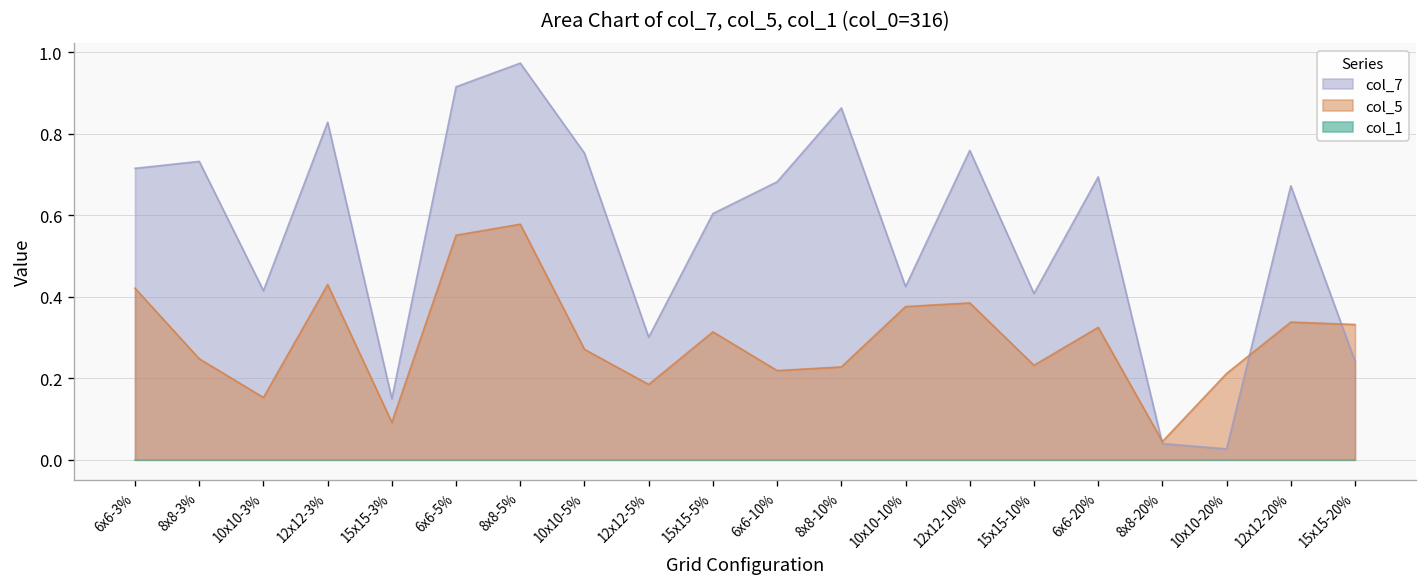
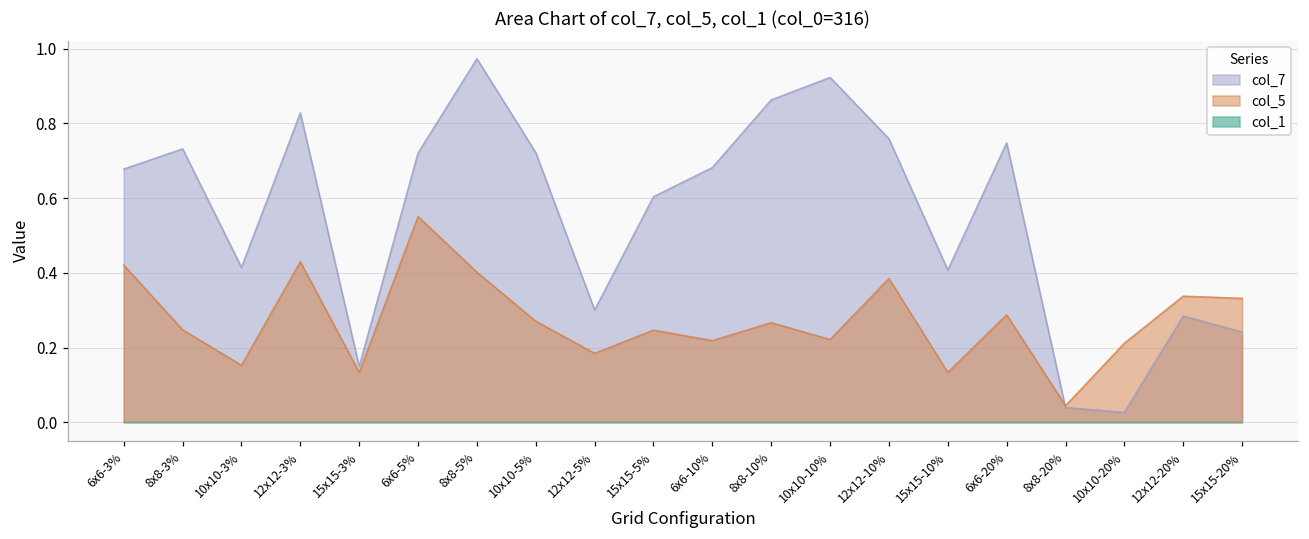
  {
    "col_7": {
-     "6x6-3%": 0.72,
+     "6x6-3%": 0.68,
      "8x8-3%": 0.73,
      "10x10-3%": 0.42,
      "12x12-3%": 0.83,
      "15x15-3%": 0.15,
-     "6x6-5%": 0.92,
+     "6x6-5%": 0.72,
      "8x8-5%": 0.97,
-     "10x10-5%": 0.75,
+     "10x10-5%": 0.72,
      "12x12-5%": 0.30,
      "15x15-5%": 0.60,
      "6x6-10%": 0.68,
      "8x8-10%": 0.86,
-     "10x10-10%": 0.43,
+     "10x10-10%": 0.92,
      "12x12-10%": 0.76,
      "15x15-10%": 0.41,
-     "6x6-20%": 0.69,
+     "6x6-20%": 0.75,
      "10x10-20%": 0.03,
-     "12x12-20%": 0.67,
+     "12x12-20%": 0.29,
      "15x15-20%": 0.24
    },
    "col_5": {
      "6x6-3%": 0.42,
      "8x8-3%": 0.25,
      "10x10-3%": 0.15,
      "12x12-3%": 0.43,
-     "15x15-3%": 0.09,
+     "15x15-3%": 0.13,
      "6x6-5%": 0.55,
-     "8x8-5%": 0.58,
+     "8x8-5%": 0.40,
      "10x10-5%": 0.27,
      "12x12-5%": 0.19,
-     "15x15-5%": 0.31,
+     "15x15-5%": 0.25,
      "6x6-10%": 0.22,
-     "8x8-10%": 0.23,
-     "10x10-10%": 0.38,
+     "8x8-10%": 0.27,
+     "10x10-10%": 0.22,
      "12x12-10%": 0.39,
-     "15x15-10%": 0.23,
-     "6x6-20%": 0.33,
+     "15x15-10%": 0.13,
+     "6x6-20%": 0.29,
      "10x10-20%": 0.21,
      "12x12-20%": 0.34,
      "15x15-20%": 0.33
    },
    "col_1": {
      "6x6-3%": 0.00,
      "8x8-3%": 0.00,
      "10x10-3%": 0.00,
      "12x12-3%": 0.00,
      "15x15-3%": 0.00,
      "6x6-5%": 0.00,
      "8x8-5%": 0.00,
      "10x10-5%": 0.00,
      "12x12-5%": 0.00,
      "15x15-5%": 0.00,
      "6x6-10%": 0.00,
      "8x8-10%": 0.00,
      "10x10-10%": 0.00,
      "12x12-10%": 0.00,
      "15x15-10%": 0.00,
      "6x6-20%": 0.00,
      "8x8-20%": 0.00,
      "10x10-20%": 0.00,
      "12x12-20%": 0.00,
      "15x15-20%": 0.00
    }
  }
